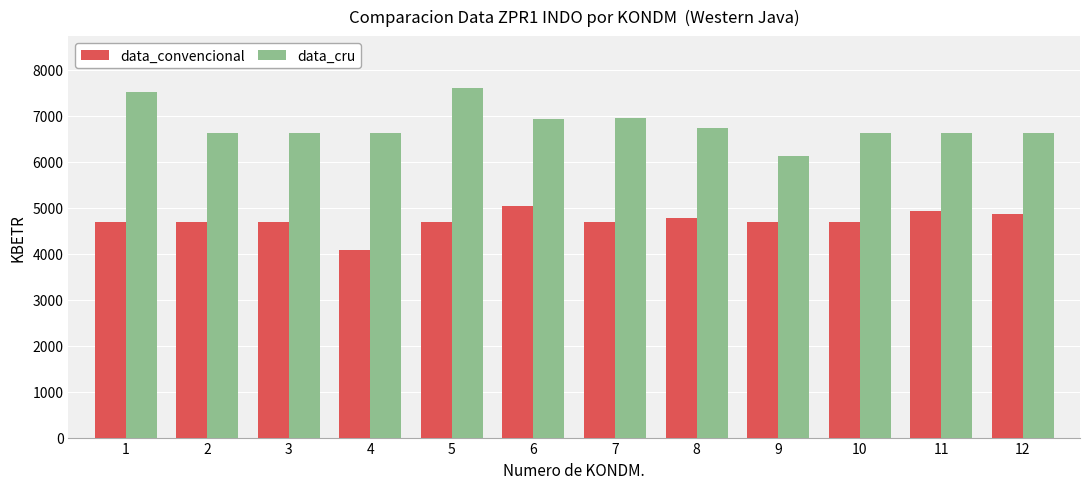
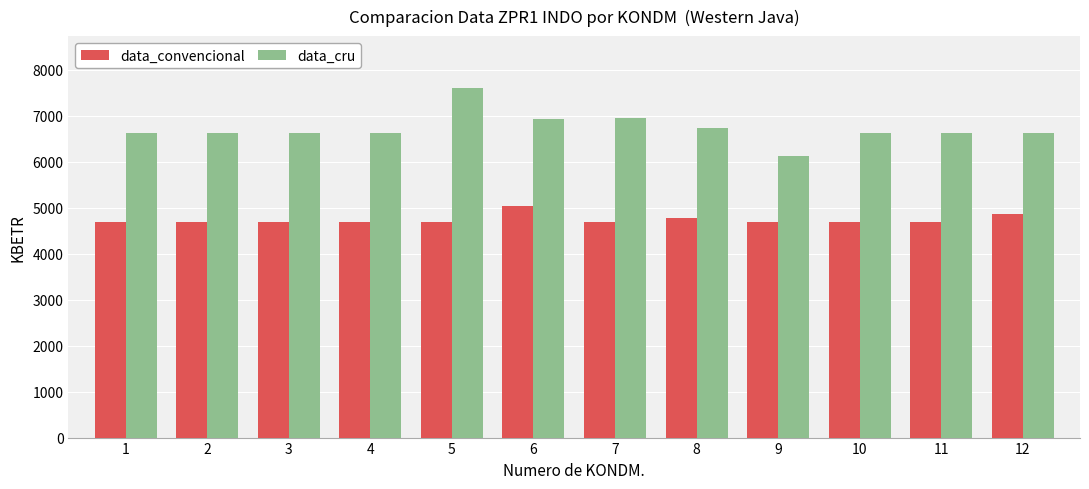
  {
    "data_convencional": {
      "1": 4700,
      "2": 4700,
      "3": 4700,
-     "4": 4100,
+     "4": 4700,
      "5": 4700,
      "6": 5000,
      "7": 4700,
      "8": 4800,
      "9": 4700,
      "10": 4700,
-     "11": 4900,
+     "11": 4700,
      "12": 4900
    },
    "data_cru": {
-     "1": 7500,
+     "1": 6600,
      "2": 6600,
      "3": 6600,
      "4": 6600,
      "5": 7600,
      "6": 6900,
      "7": 6900,
      "8": 6700,
      "9": 6100,
      "10": 6600,
      "11": 6600,
      "12": 6600
    }
  }
